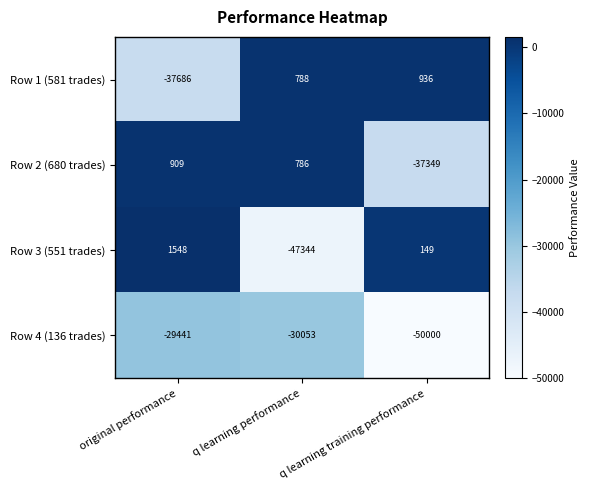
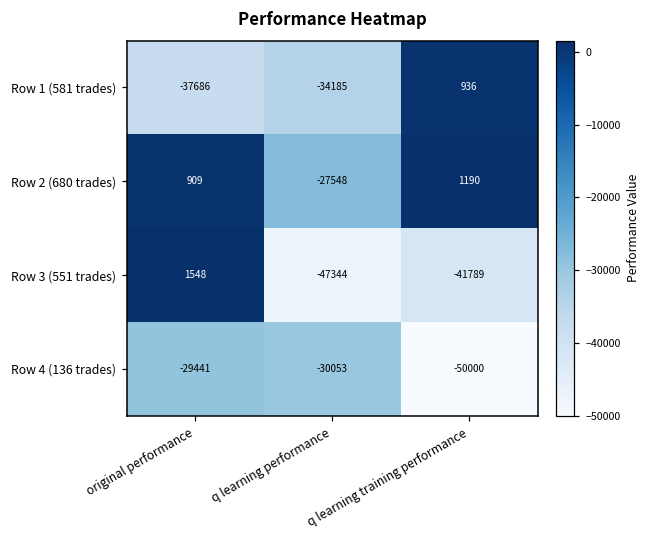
  {
    "Row 1 (581 trades)": {
      "original performance": -37686,
-     "q learning performance": 788,
+     "q learning performance": -34185,
      "q learning training performance": 936
    },
    "Row 2 (680 trades)": {
      "original performance": 909,
-     "q learning performance": 786,
-     "q learning training performance": -37349
+     "q learning performance": -27548,
+     "q learning training performance": 1190
    },
    "Row 3 (551 trades)": {
      "original performance": 1548,
      "q learning performance": -47344,
-     "q learning training performance": 149
+     "q learning training performance": -41789
    },
    "Row 4 (136 trades)": {
      "original performance": -29441,
      "q learning performance": -30053,
      "q learning training performance": -50000
    }
  }
